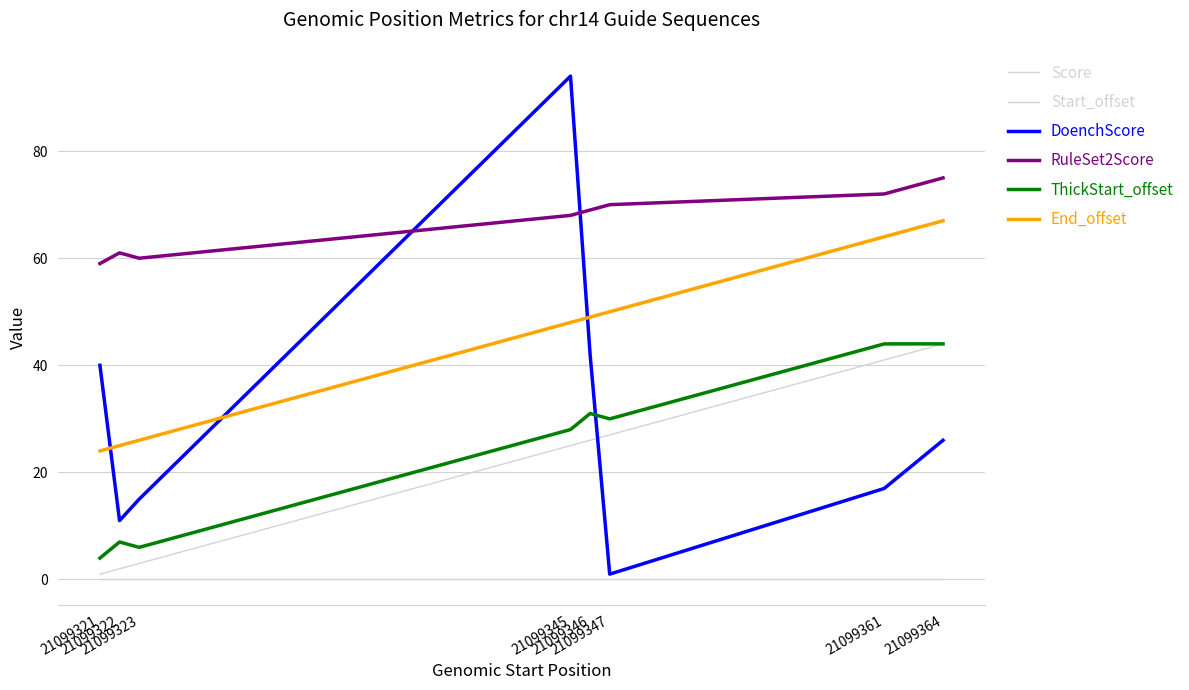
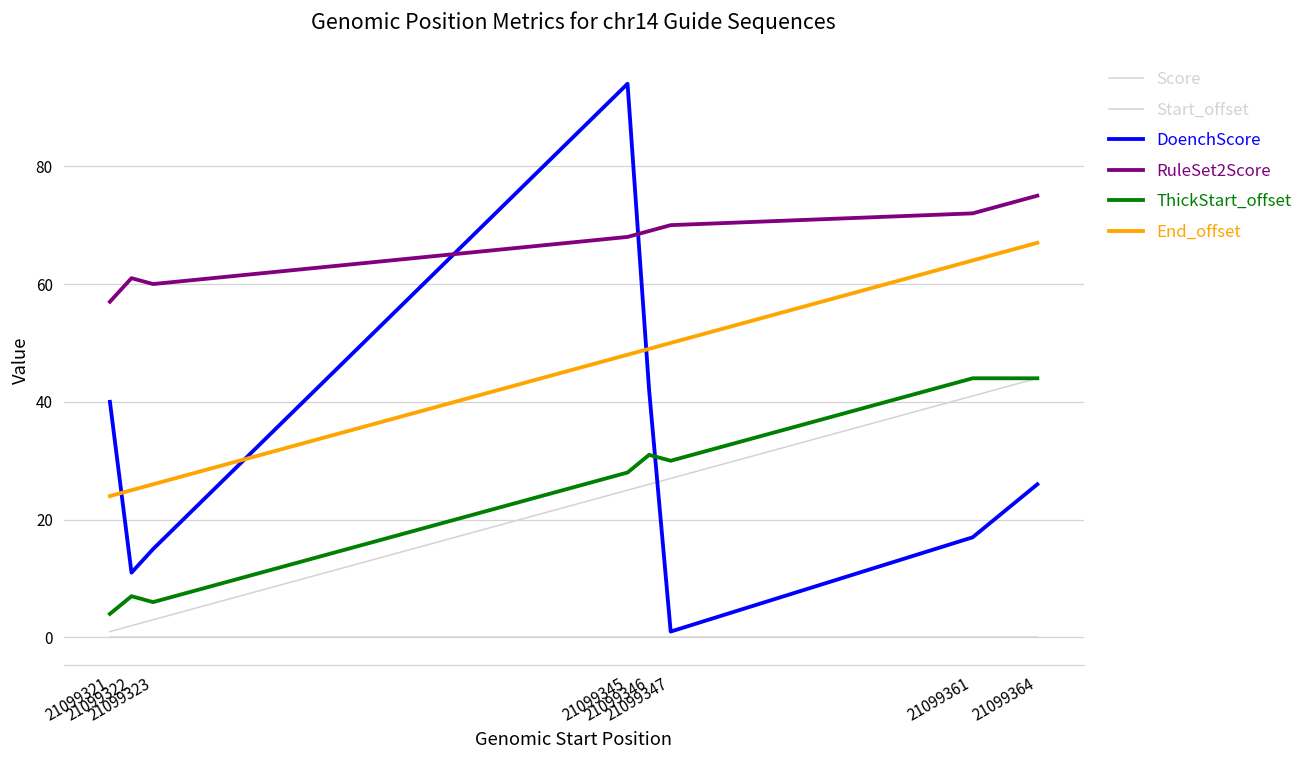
  {
    "DoenchScore": {
      "21099321": 40,
      "21099322": 11,
      "21099323": 15,
      "21099345": 94,
      "21099346": 42,
      "21099347": 1,
      "21099361": 17,
      "21099364": 26
    },
    "RuleSet2Score": {
-     "21099321": 59,
+     "21099321": 57,
      "21099322": 61,
      "21099323": 60,
      "21099345": 68,
      "21099346": 69,
      "21099347": 70,
      "21099361": 72,
      "21099364": 75
    },
    "ThickStart_offset": {
      "21099321": 4,
      "21099322": 7,
      "21099323": 6,
      "21099345": 28,
      "21099346": 31,
      "21099347": 30,
      "21099361": 44
    },
    "End_offset": {
      "21099321": 24,
      "21099322": 25,
      "21099323": 26,
      "21099345": 48,
      "21099346": 49,
      "21099347": 50,
      "21099361": 64,
      "21099364": 67
    }
  }
